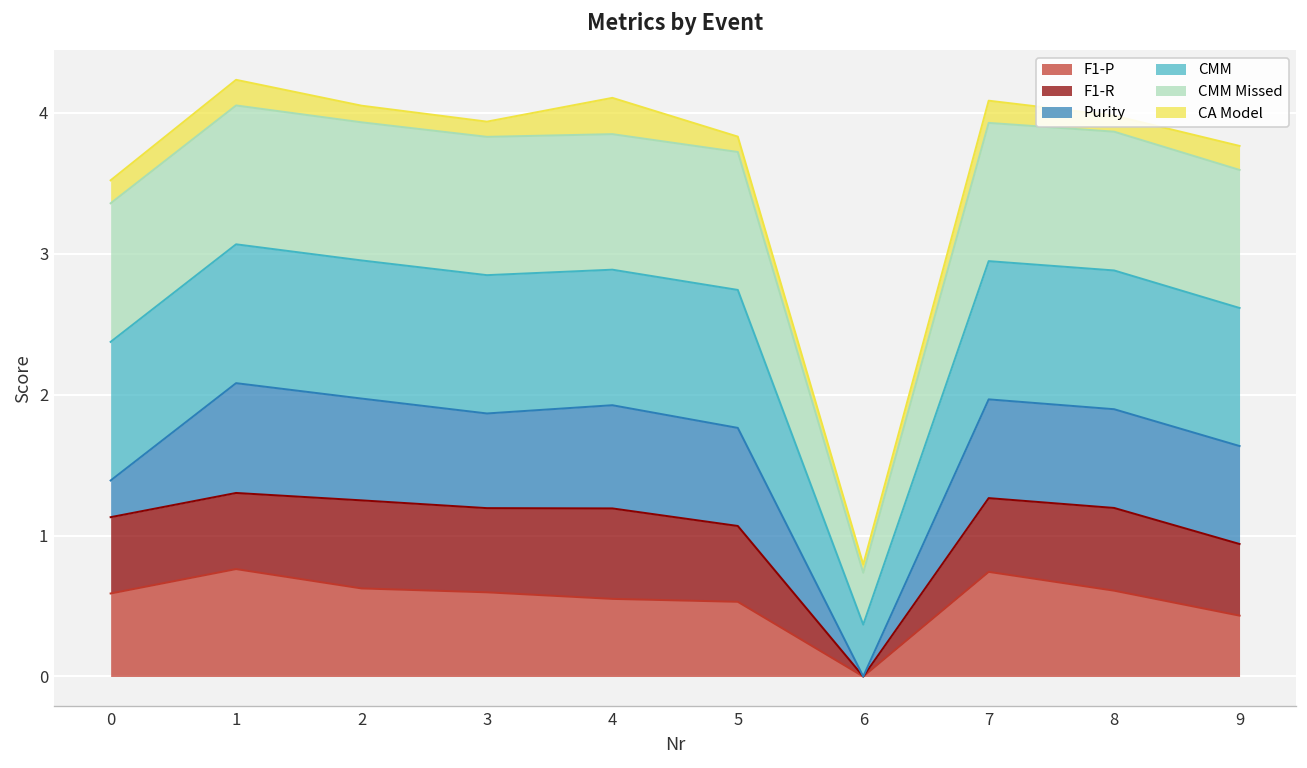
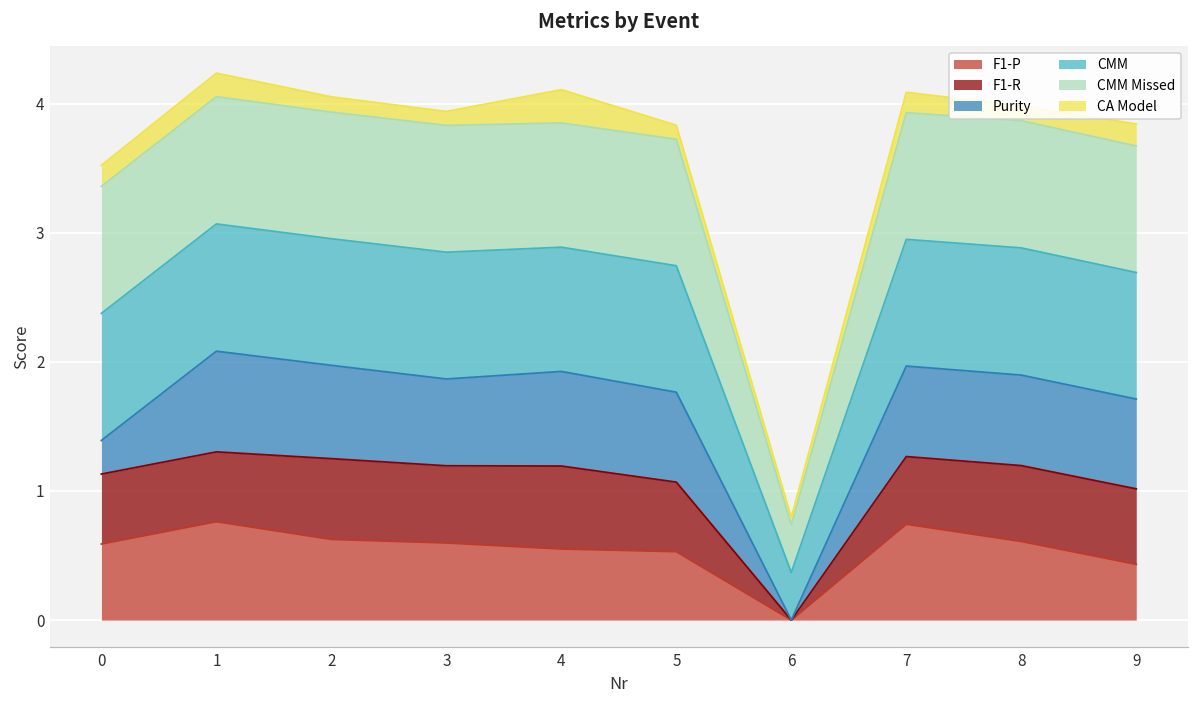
  {
    "F1-P": {
      "0": 0.59,
      "1": 0.76,
      "2": 0.62,
      "3": 0.60,
      "4": 0.55,
      "5": 0.53,
      "7": 0.74,
      "8": 0.61,
      "9": 0.43
    },
    "F1-R": {
      "0": 0.54,
      "1": 0.54,
      "2": 0.62,
      "3": 0.60,
      "4": 0.64,
      "5": 0.54,
      "7": 0.52,
      "8": 0.59,
-     "9": 0.51
+     "9": 0.58
    },
    "Purity": {
      "0": 0.26,
      "1": 0.78,
      "2": 0.72,
      "3": 0.67,
      "4": 0.73,
      "5": 0.70,
      "7": 0.70,
      "8": 0.70,
      "9": 0.70
    },
    "CMM": {
      "0": 0.98,
      "1": 0.99,
      "2": 0.98,
      "3": 0.98,
      "4": 0.96,
      "5": 0.98,
      "6": 0.37,
      "7": 0.98,
      "8": 0.98,
      "9": 0.98
    },
    "CMM Missed": {
      "0": 0.98,
      "1": 0.99,
      "2": 0.98,
      "3": 0.98,
      "4": 0.96,
      "5": 0.98,
      "6": 0.37,
      "7": 0.98,
      "8": 0.98,
      "9": 0.98
    },
    "CA Model": {
      "0": 0.16,
      "1": 0.18,
      "2": 0.12,
      "3": 0.11,
      "4": 0.26,
      "5": 0.11,
      "6": 0.06,
      "7": 0.16,
      "9": 0.17
    }
  }
